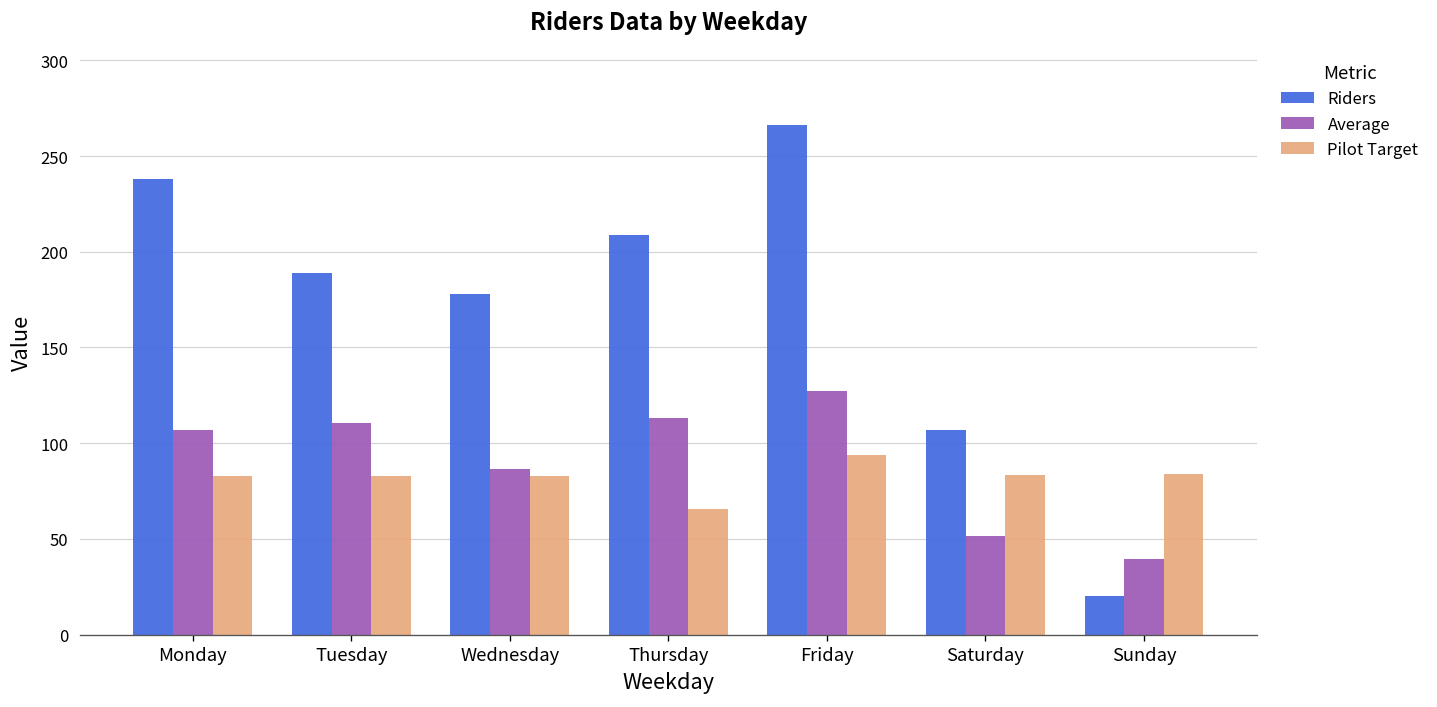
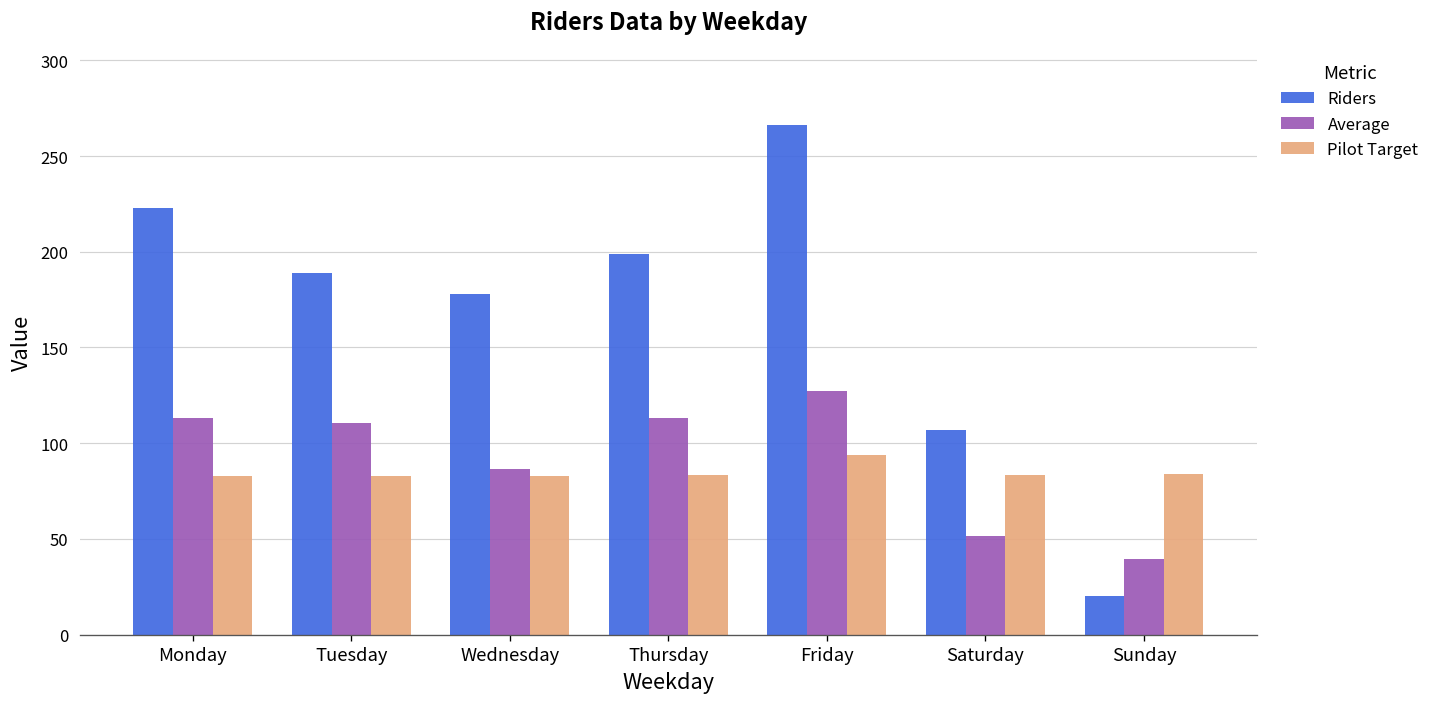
  {
    "Riders": {
-     "Monday": 238,
+     "Monday": 223,
      "Tuesday": 189,
      "Wednesday": 178,
-     "Thursday": 209,
+     "Thursday": 199,
      "Friday": 266,
      "Saturday": 107,
      "Sunday": 20
    },
    "Average": {
-     "Monday": 107,
+     "Monday": 113,
      "Tuesday": 110,
      "Wednesday": 86,
      "Thursday": 113,
      "Friday": 127,
      "Saturday": 51,
      "Sunday": 40
    },
    "Pilot Target": {
      "Monday": 83,
      "Tuesday": 83,
      "Wednesday": 83,
-     "Thursday": 66,
+     "Thursday": 83,
      "Friday": 94,
      "Saturday": 83,
      "Sunday": 84
    }
  }
